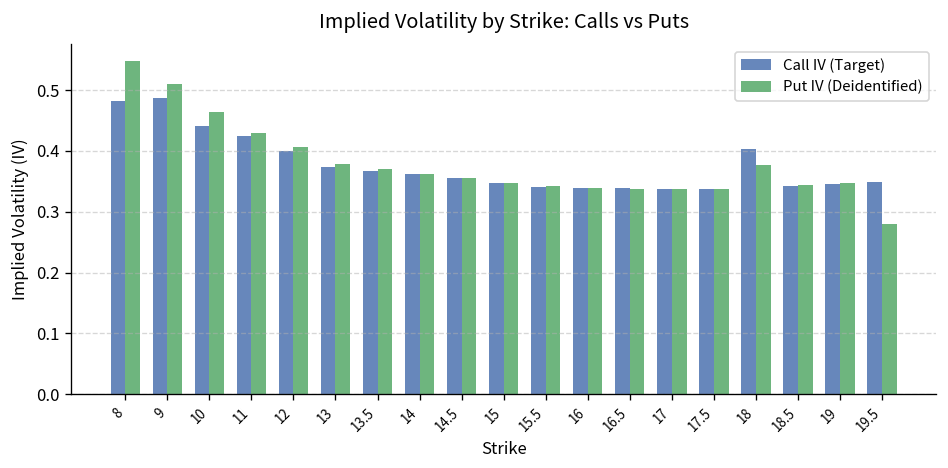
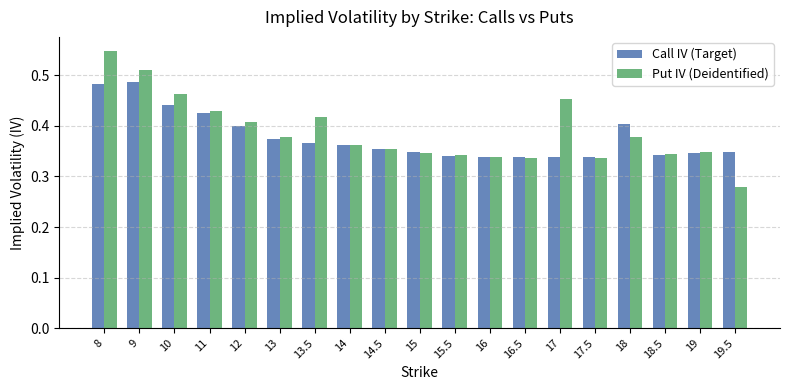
  {
    "Call IV (Target)": {
      "8": 0.48,
      "9": 0.49,
      "10": 0.44,
      "11": 0.42,
      "12": 0.40,
      "13": 0.37,
      "13.5": 0.37,
      "14": 0.36,
      "14.5": 0.35,
      "15": 0.35,
      "15.5": 0.34,
      "16": 0.34,
      "16.5": 0.34,
      "17": 0.34,
      "17.5": 0.34,
      "18": 0.40,
      "18.5": 0.34,
      "19": 0.35,
      "19.5": 0.35
    },
    "Put IV (Deidentified)": {
      "8": 0.55,
      "9": 0.51,
      "10": 0.46,
      "11": 0.43,
      "12": 0.41,
      "13": 0.38,
-     "13.5": 0.37,
+     "13.5": 0.42,
      "14": 0.36,
      "14.5": 0.36,
      "15": 0.35,
      "15.5": 0.34,
      "16": 0.34,
      "16.5": 0.34,
-     "17": 0.34,
+     "17": 0.45,
      "17.5": 0.34,
      "18": 0.38,
      "18.5": 0.34,
      "19": 0.35,
      "19.5": 0.28
    }
  }
